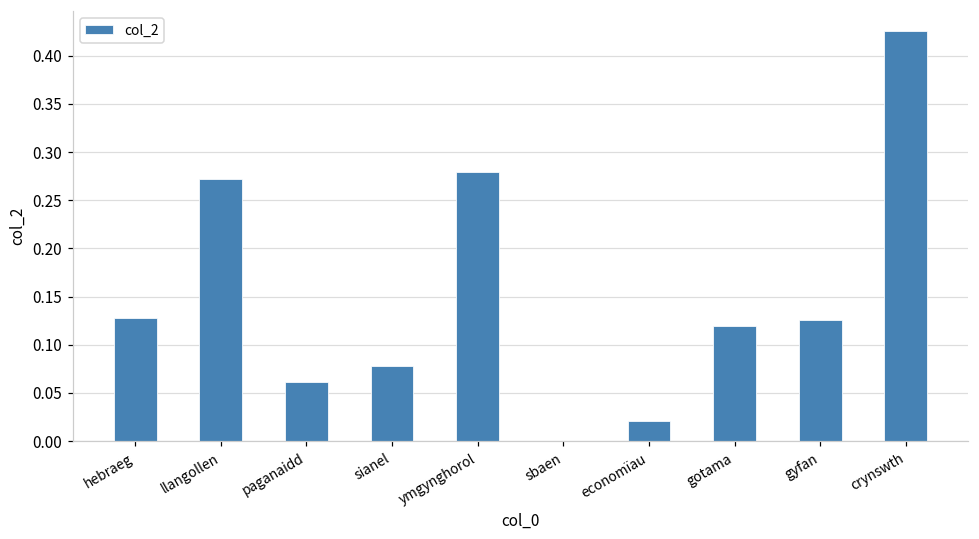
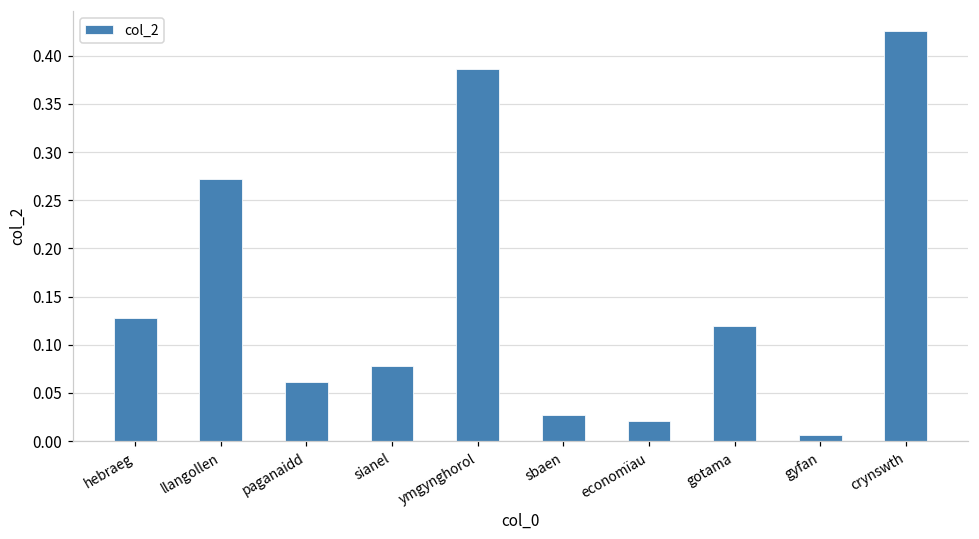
  {
    "hebraeg": 0.13,
    "llangollen": 0.27,
    "paganaidd": 0.06,
    "sianel": 0.08,
-   "ymgynghorol": 0.28,
-   "sbaen": 0.00,
+   "ymgynghorol": 0.39,
+   "sbaen": 0.03,
    "economïau": 0.02,
    "gotama": 0.12,
-   "gyfan": 0.13,
+   "gyfan": 0.01,
    "crynswth": 0.43
  }
